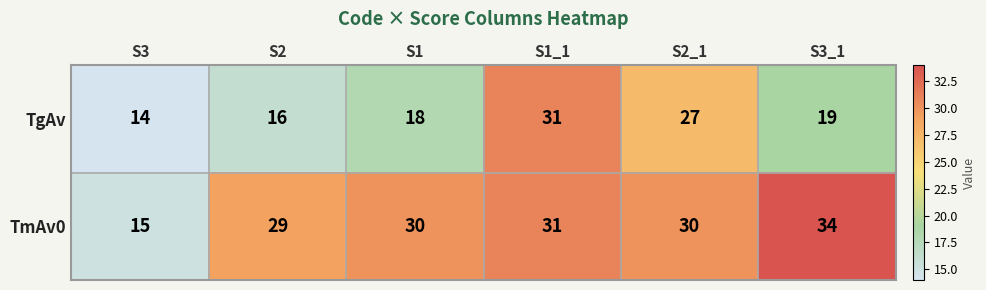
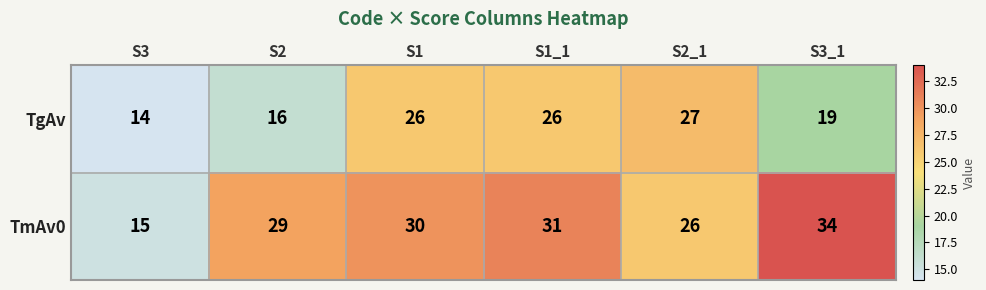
  {
    "TgAv": {
      "S3": 14,
      "S2": 16,
-     "S1": 18,
-     "S1_1": 31,
+     "S1": 26,
+     "S1_1": 26,
      "S2_1": 27,
      "S3_1": 19
    },
    "TmAv0": {
      "S3": 15,
      "S2": 29,
      "S1": 30,
      "S1_1": 31,
-     "S2_1": 30,
+     "S2_1": 26,
      "S3_1": 34
    }
  }
